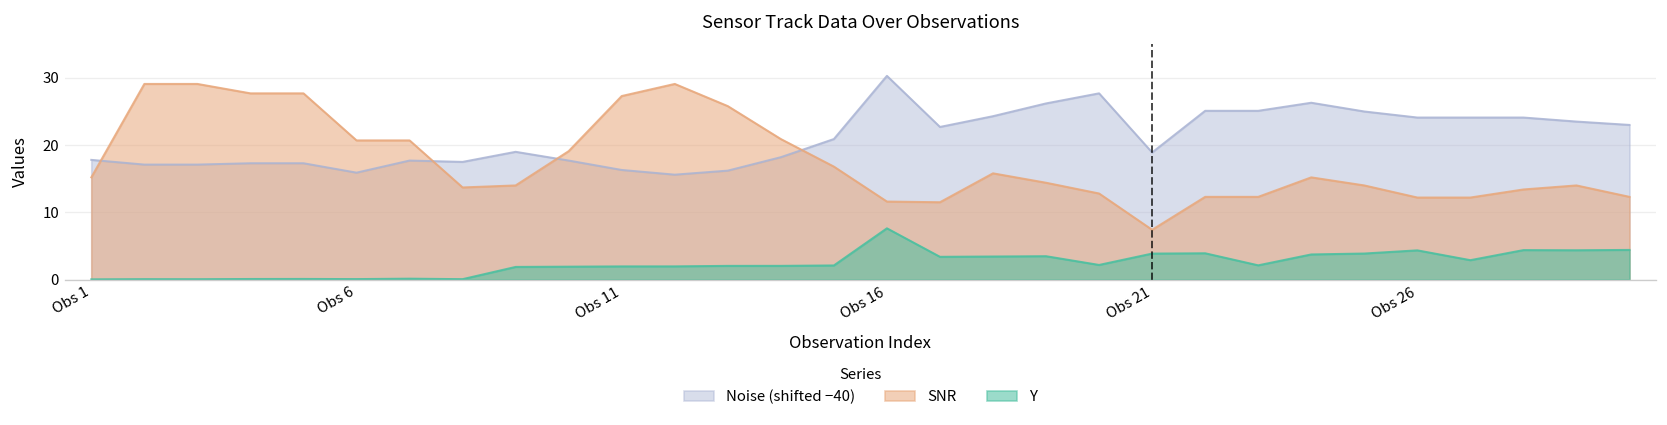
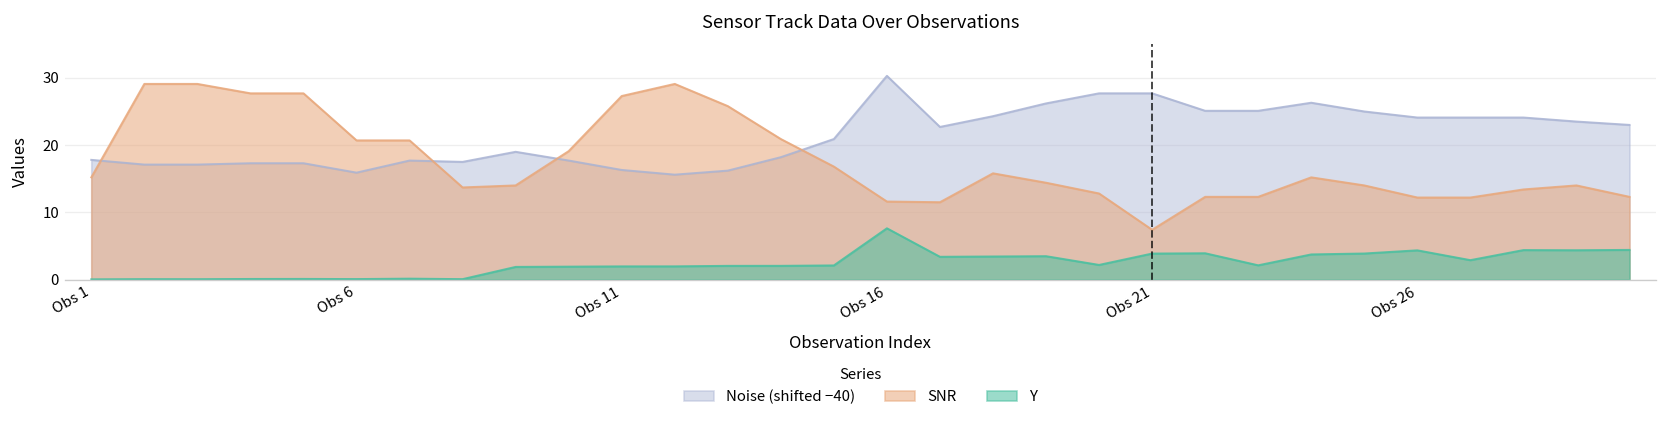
  {
    "Noise (shifted −40)": {
      "Obs 1": 18,
      "Obs 6": 16,
      "Obs 11": 16,
      "Obs 16": 30,
-     "Obs 21": 19,
+     "Obs 21": 28,
      "Obs 26": 24
    },
    "SNR": {
      "Obs 1": 15,
      "Obs 6": 21,
      "Obs 11": 27,
      "Obs 16": 12,
      "Obs 21": 7,
      "Obs 26": 12
    },
    "Y": {
      "Obs 1": 0,
      "Obs 6": 0,
      "Obs 11": 2,
      "Obs 16": 8,
      "Obs 21": 4,
      "Obs 26": 4
    }
  }
